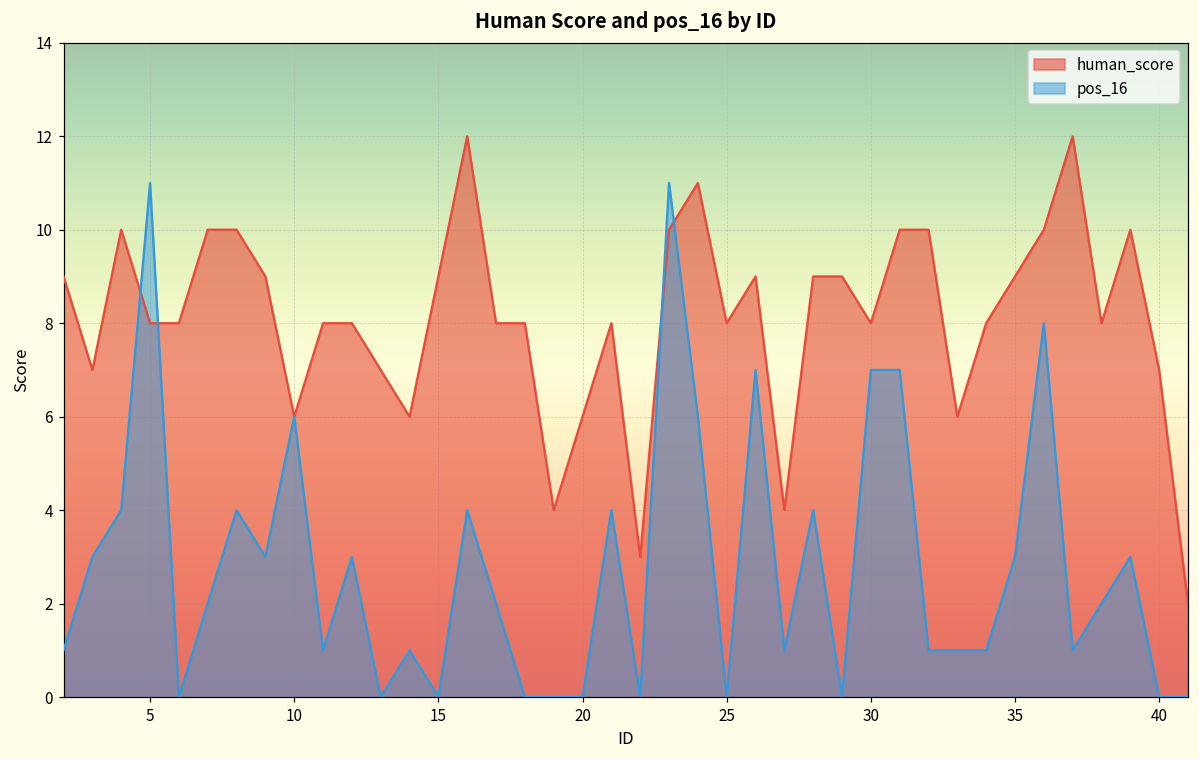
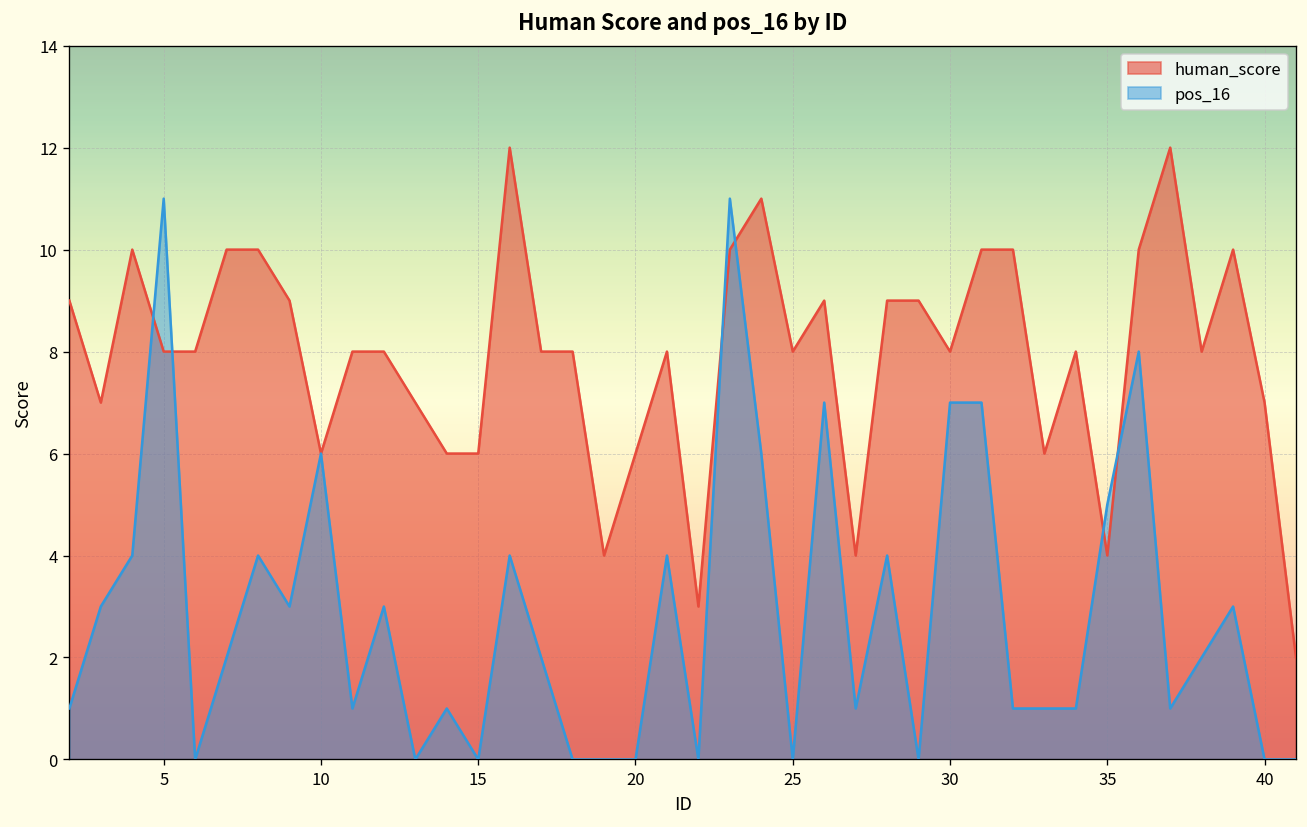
  {
    "human_score": {
      "5": 8,
-     "15": 9,
+     "15": 6,
      "20": 6,
      "25": 8,
      "30": 8,
-     "35": 9,
+     "35": 4,
      "40": 7
    },
    "pos_16": {
      "5": 11,
      "15": 0,
      "20": 0,
      "25": 0,
      "30": 7,
-     "35": 3,
+     "35": 5,
      "40": 0
    }
  }
